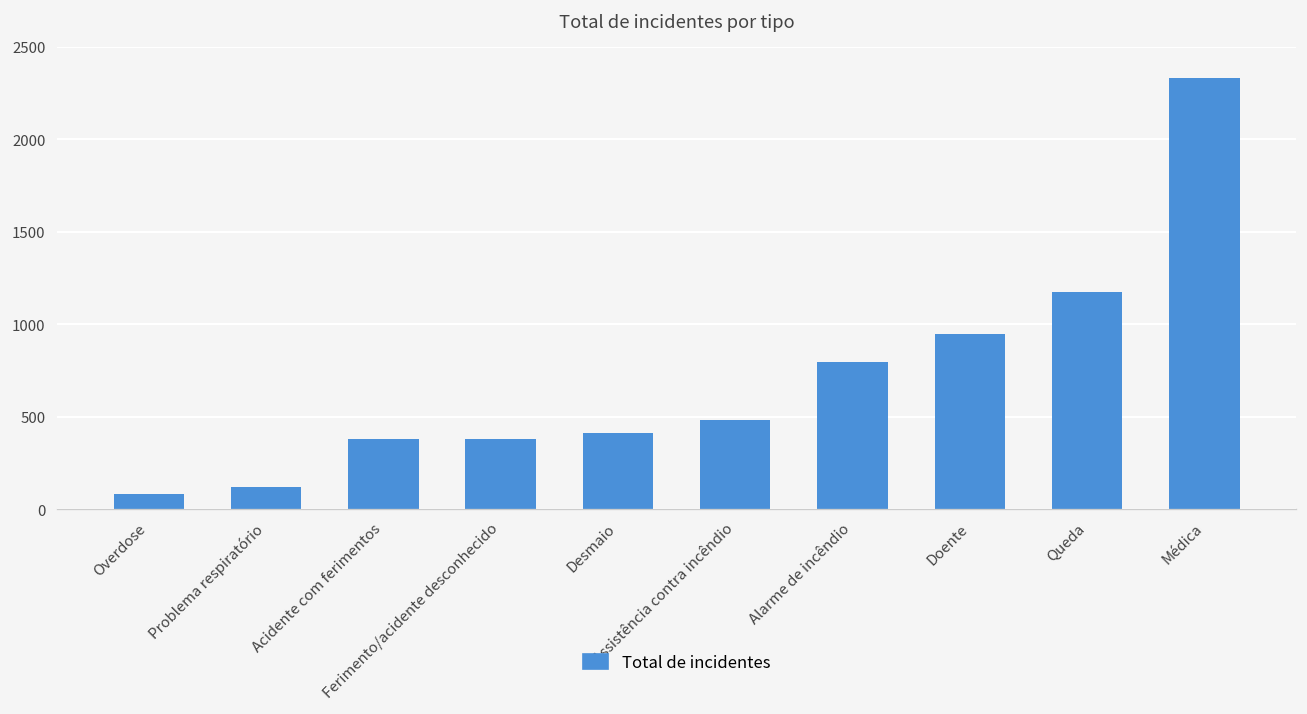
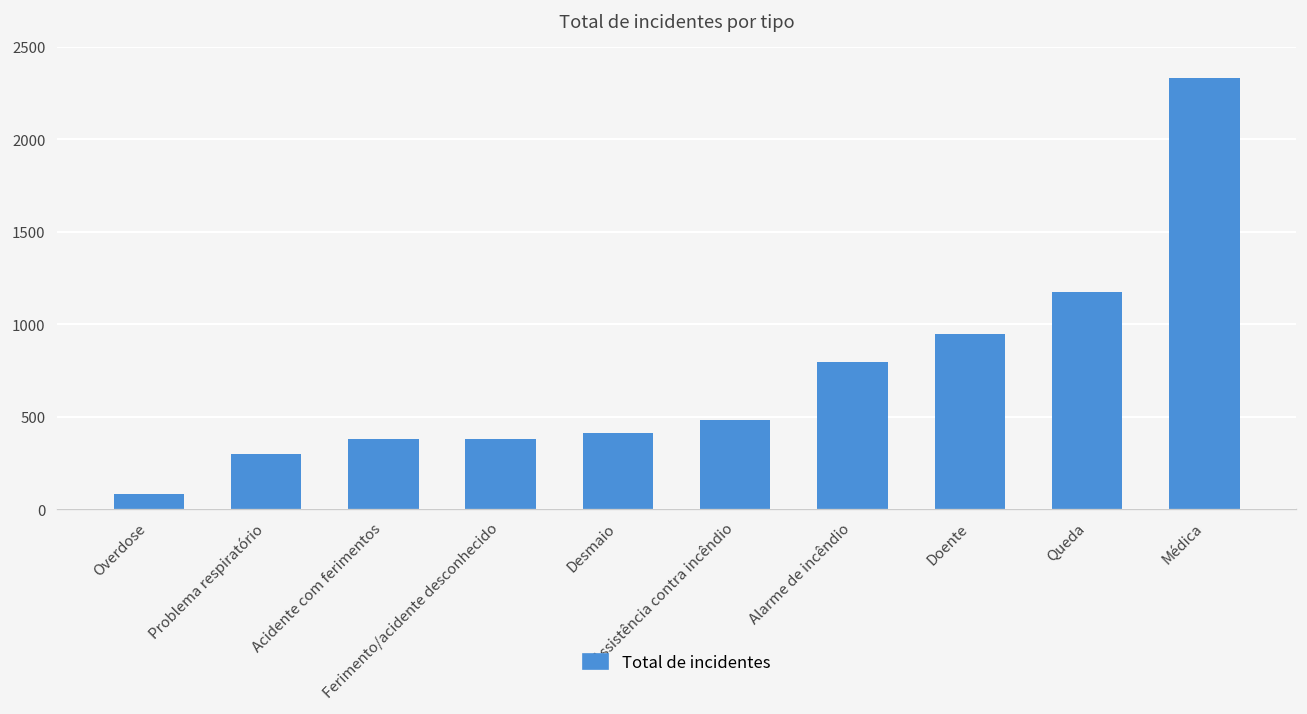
  {
    "Overdose": 80,
-   "Problema respiratório": 120,
+   "Problema respiratório": 300,
    "Acidente com ferimentos": 380,
    "Ferimento/acidente desconhecido": 380,
    "Desmaio": 410,
    "Assistência contra incêndio": 480,
    "Alarme de incêndio": 800,
    "Doente": 950,
    "Queda": 1180,
    "Médica": 2330
  }
